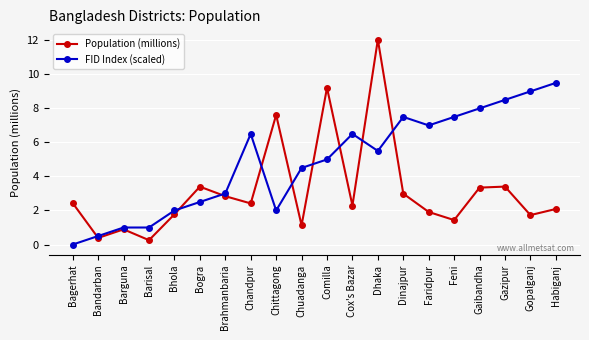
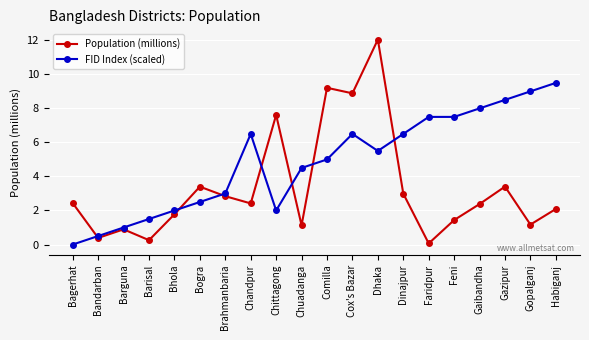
  {
    "Population (millions)": {
      "Bagerhat": 2.4,
      "Barisal": 0.3,
      "Bhola": 1.8,
      "Bogra": 3.4,
      "Brahmanbaria": 2.8,
      "Chandpur": 2.4,
      "Chittagong": 7.6,
      "Chuadanga": 1.1,
      "Comilla": 9.2,
-     "Cox's Bazar": 2.3,
+     "Cox's Bazar": 8.9,
      "Dhaka": 12.0,
      "Dinajpur": 3.0,
-     "Faridpur": 1.9,
+     "Faridpur": 0.1,
      "Feni": 1.4,
-     "Gaibandha": 3.3,
+     "Gaibandha": 2.4,
      "Gazipur": 3.4,
-     "Gopalganj": 1.7,
+     "Gopalganj": 1.2,
      "Habiganj": 2.1
    },
    "FID Index (scaled)": {
      "Bagerhat": 0.0,
-     "Barisal": 1.0,
+     "Barisal": 1.5,
      "Bhola": 2.0,
      "Bogra": 2.5,
      "Brahmanbaria": 3.0,
      "Chandpur": 6.5,
      "Chittagong": 2.0,
      "Chuadanga": 4.5,
      "Comilla": 5.0,
      "Cox's Bazar": 6.5,
      "Dhaka": 5.5,
-     "Dinajpur": 7.5,
-     "Faridpur": 7.0,
+     "Dinajpur": 6.5,
+     "Faridpur": 7.5,
      "Feni": 7.5,
      "Gaibandha": 8.0,
      "Gazipur": 8.5,
      "Gopalganj": 9.0,
      "Habiganj": 9.5
    }
  }
